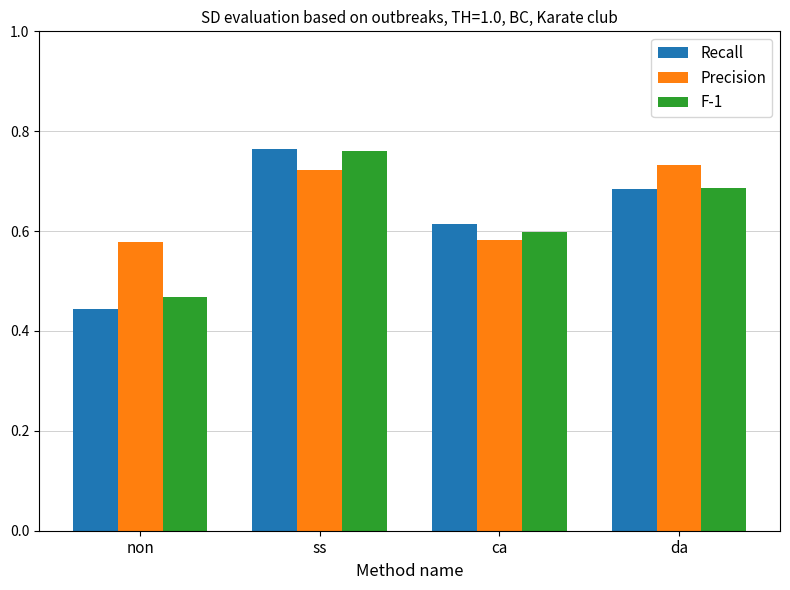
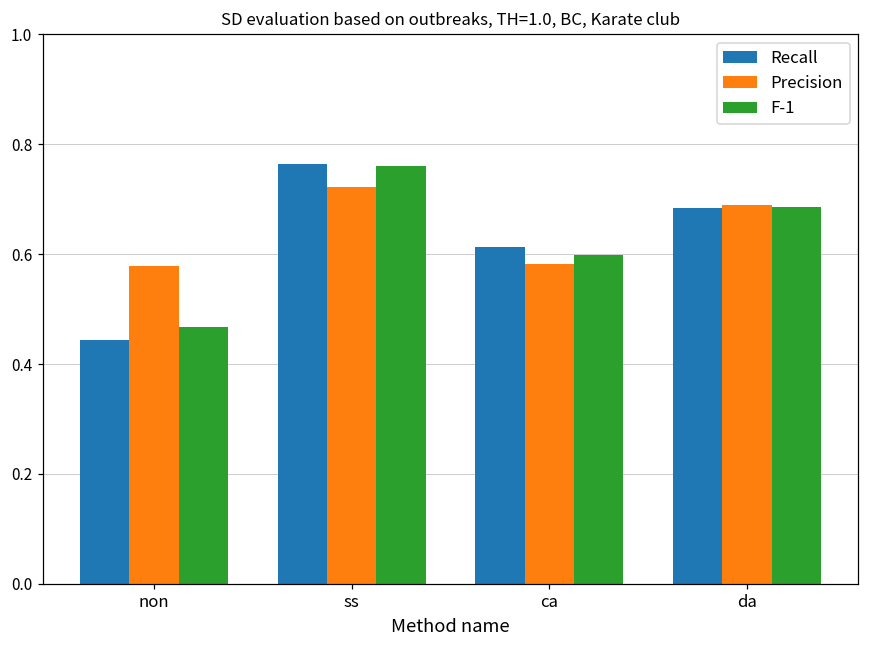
  {
    "Recall": {
      "non": 0.44,
      "ss": 0.76,
      "ca": 0.61,
      "da": 0.68
    },
    "Precision": {
      "non": 0.58,
      "ss": 0.72,
      "ca": 0.58,
-     "da": 0.73
+     "da": 0.69
    },
    "F-1": {
      "non": 0.47,
      "ss": 0.76,
      "ca": 0.60,
      "da": 0.69
    }
  }
